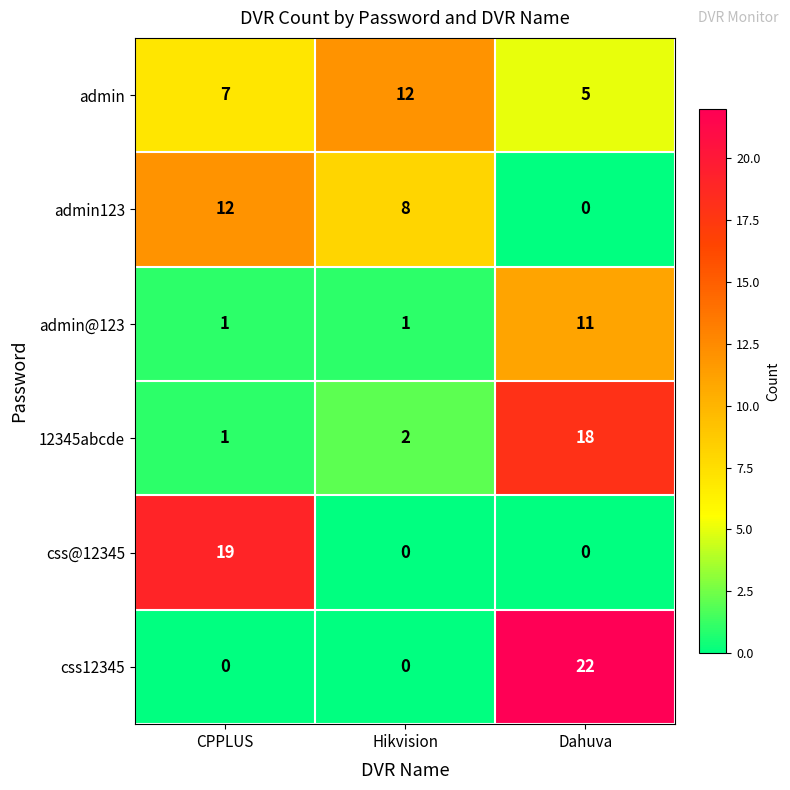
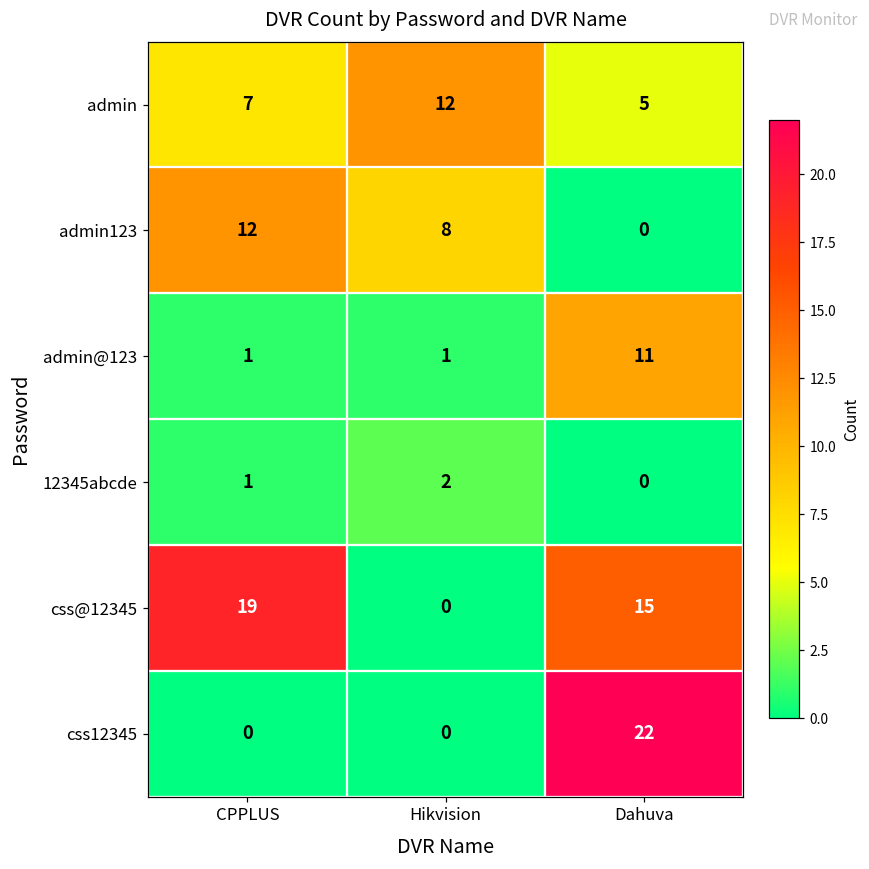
  {
    "admin": {
      "CPPLUS": 7,
      "Hikvision": 12,
      "Dahuva": 5
    },
    "admin123": {
      "CPPLUS": 12,
      "Hikvision": 8,
      "Dahuva": 0
    },
    "admin@123": {
      "CPPLUS": 1,
      "Hikvision": 1,
      "Dahuva": 11
    },
    "12345abcde": {
      "CPPLUS": 1,
      "Hikvision": 2,
-     "Dahuva": 18
+     "Dahuva": 0
    },
    "css@12345": {
      "CPPLUS": 19,
      "Hikvision": 0,
-     "Dahuva": 0
+     "Dahuva": 15
    },
    "css12345": {
      "CPPLUS": 0,
      "Hikvision": 0,
      "Dahuva": 22
    }
  }
